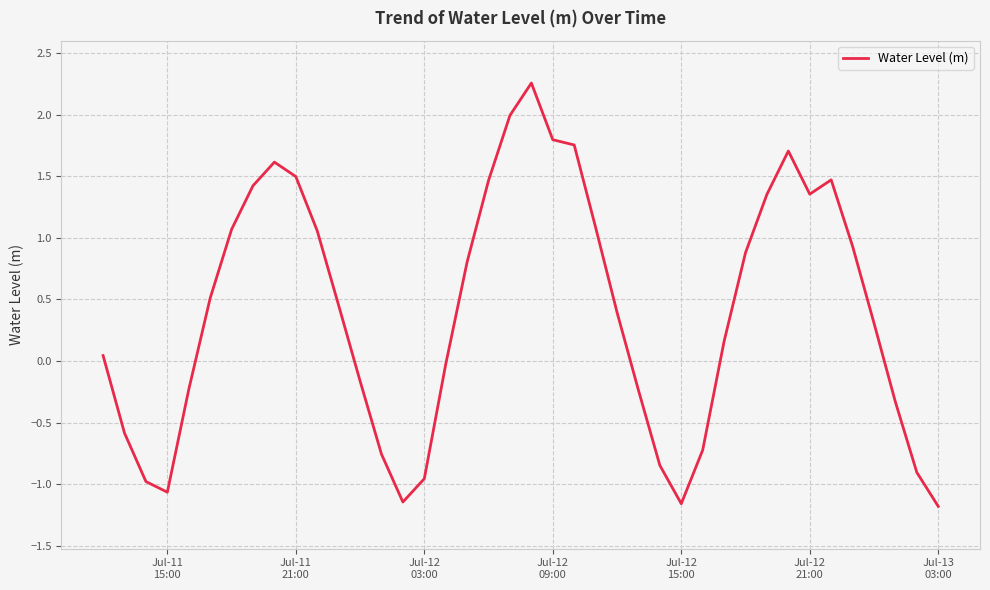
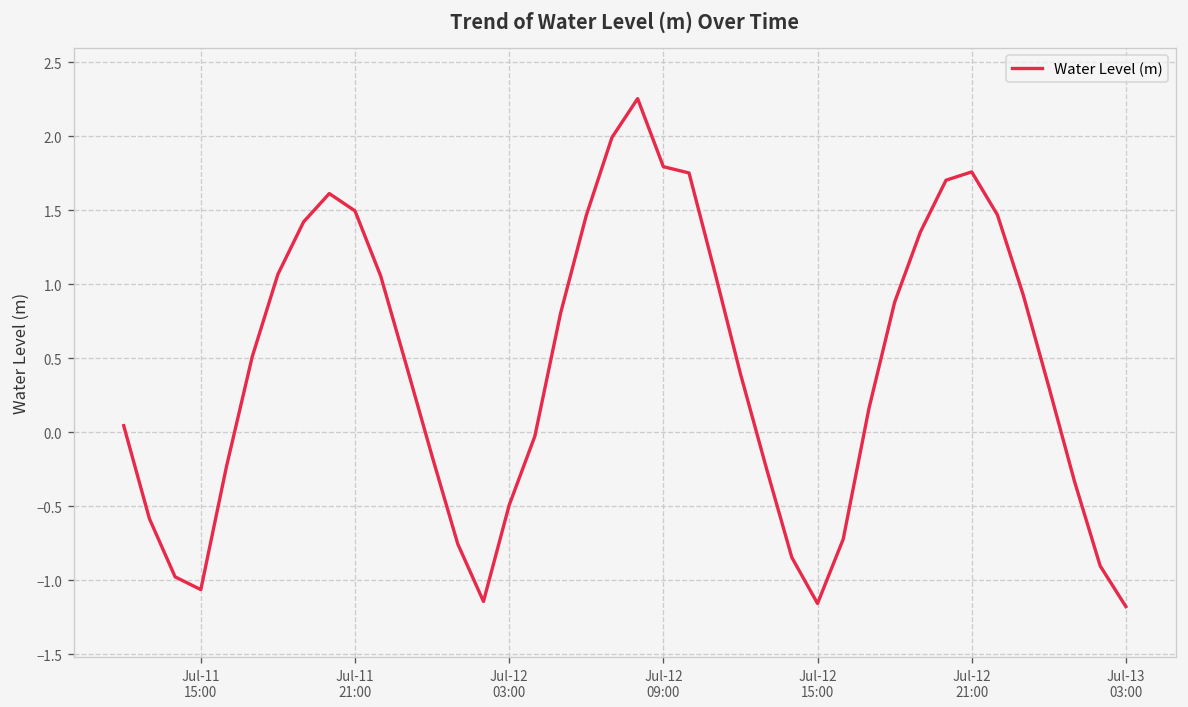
  {
    "Jul-11 15:00": -1.06,
    "Jul-11 21:00": 1.50,
-   "Jul-12 03:00": -0.95,
+   "Jul-12 03:00": -0.49,
    "Jul-12 09:00": 1.80,
    "Jul-12 15:00": -1.16,
-   "Jul-12 21:00": 1.35,
+   "Jul-12 21:00": 1.76,
    "Jul-13 03:00": -1.18
  }
